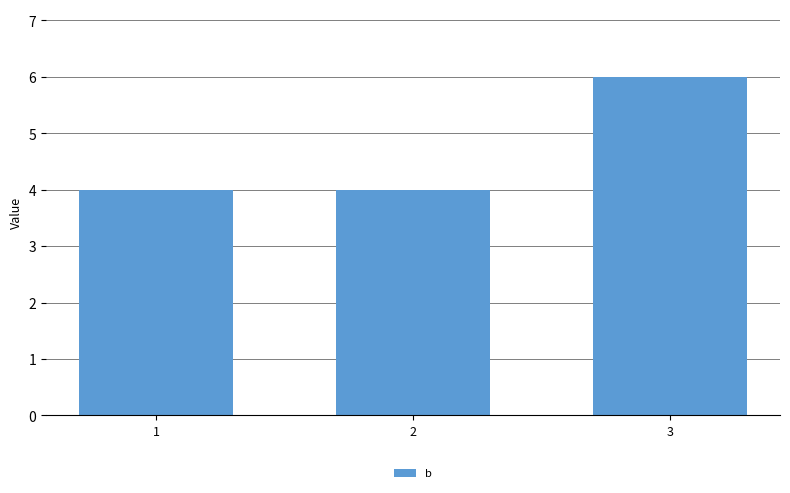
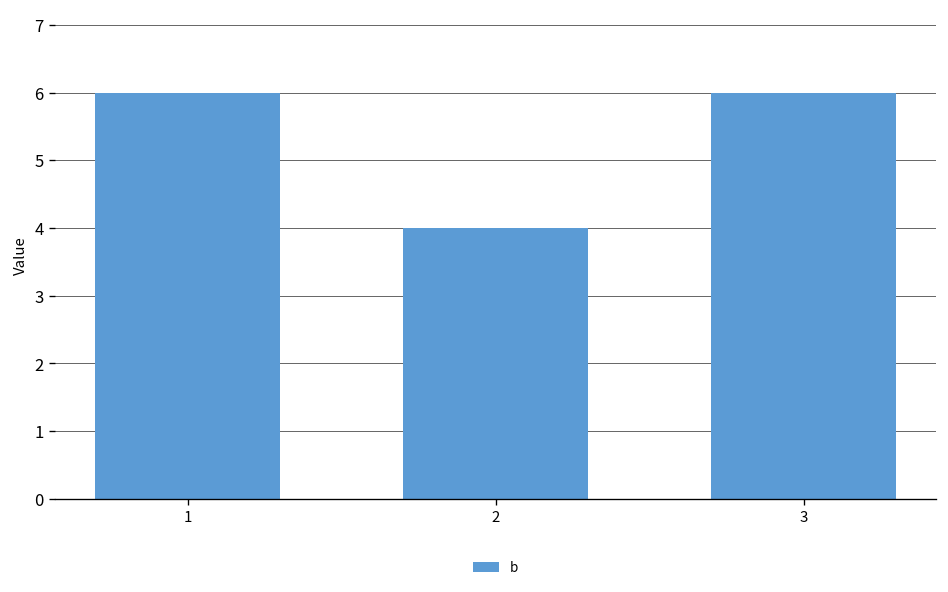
  {
-   "1": 4,
+   "1": 6,
    "2": 4,
    "3": 6
  }
